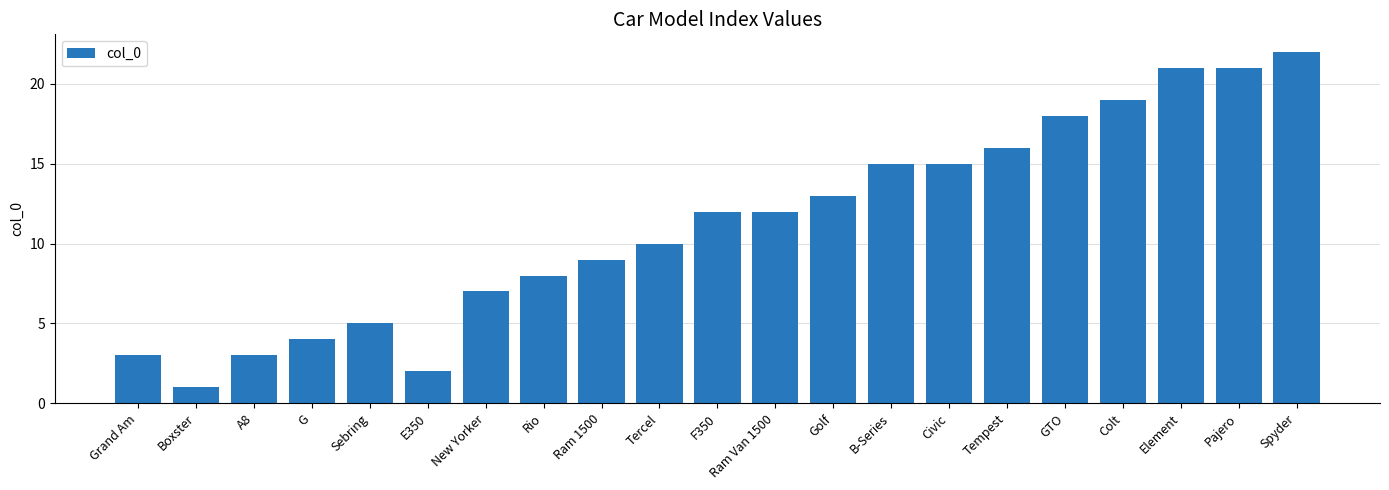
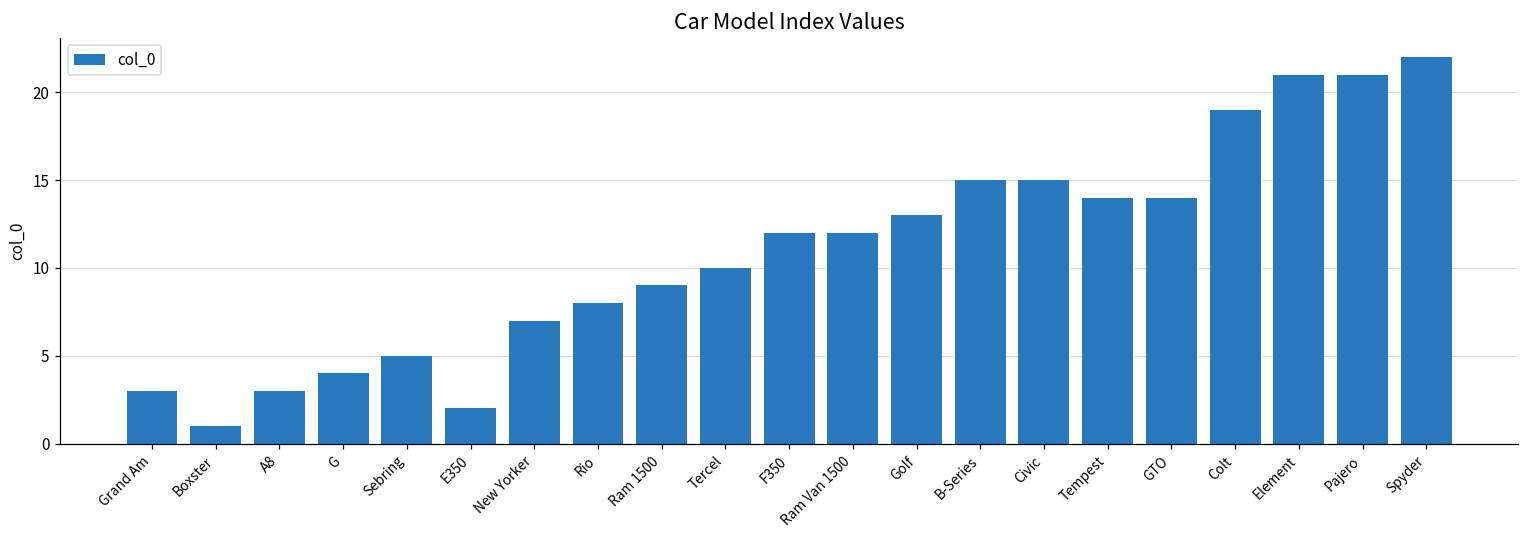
  {
    "Grand Am": 3,
    "Boxster": 1,
    "A8": 3,
    "G": 4,
    "Sebring": 5,
    "E350": 2,
    "New Yorker": 7,
    "Rio": 8,
    "Ram 1500": 9,
    "Tercel": 10,
    "F350": 12,
    "Ram Van 1500": 12,
    "Golf": 13,
    "B-Series": 15,
    "Civic": 15,
-   "Tempest": 16,
-   "GTO": 18,
+   "Tempest": 14,
+   "GTO": 14,
    "Colt": 19,
    "Element": 21,
    "Pajero": 21,
    "Spyder": 22
  }
